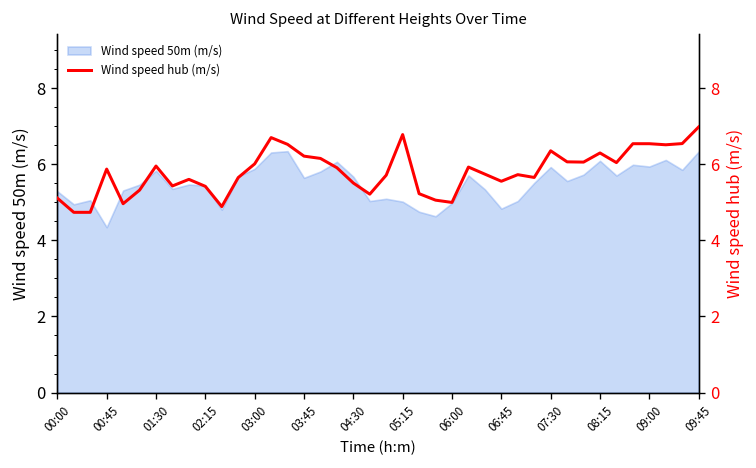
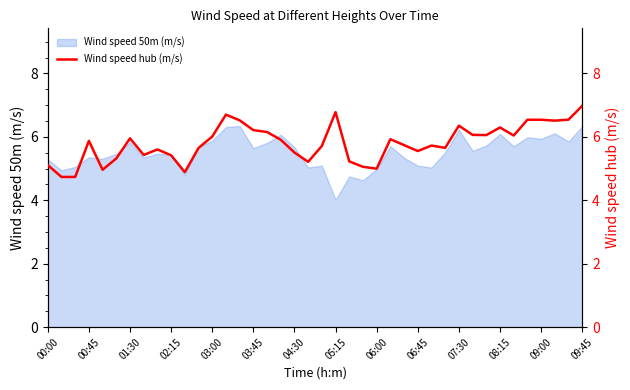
  {
    "Wind speed 50m (m/s)": {
      "00:00": 5.3,
-     "00:45": 4.3,
+     "00:45": 5.4,
      "01:30": 5.8,
      "02:15": 5.4,
      "03:00": 5.9,
      "03:45": 5.6,
      "04:30": 5.7,
-     "05:15": 5.0,
+     "05:15": 4.0,
      "06:00": 5.0,
-     "06:45": 4.8,
-     "07:30": 5.9,
+     "06:45": 5.1,
+     "07:30": 6.2,
      "08:15": 6.1,
      "09:00": 5.9,
      "09:45": 6.3
    },
    "Wind speed hub (m/s)": {
      "00:00": 5.1,
      "00:45": 5.9,
      "01:30": 6.0,
      "02:15": 5.4,
      "03:00": 6.0,
      "03:45": 6.2,
      "04:30": 5.5,
      "05:15": 6.8,
      "06:00": 5.0,
      "06:45": 5.6,
      "07:30": 6.4,
      "08:15": 6.3,
      "09:00": 6.5,
      "09:45": 7.0
    }
  }
